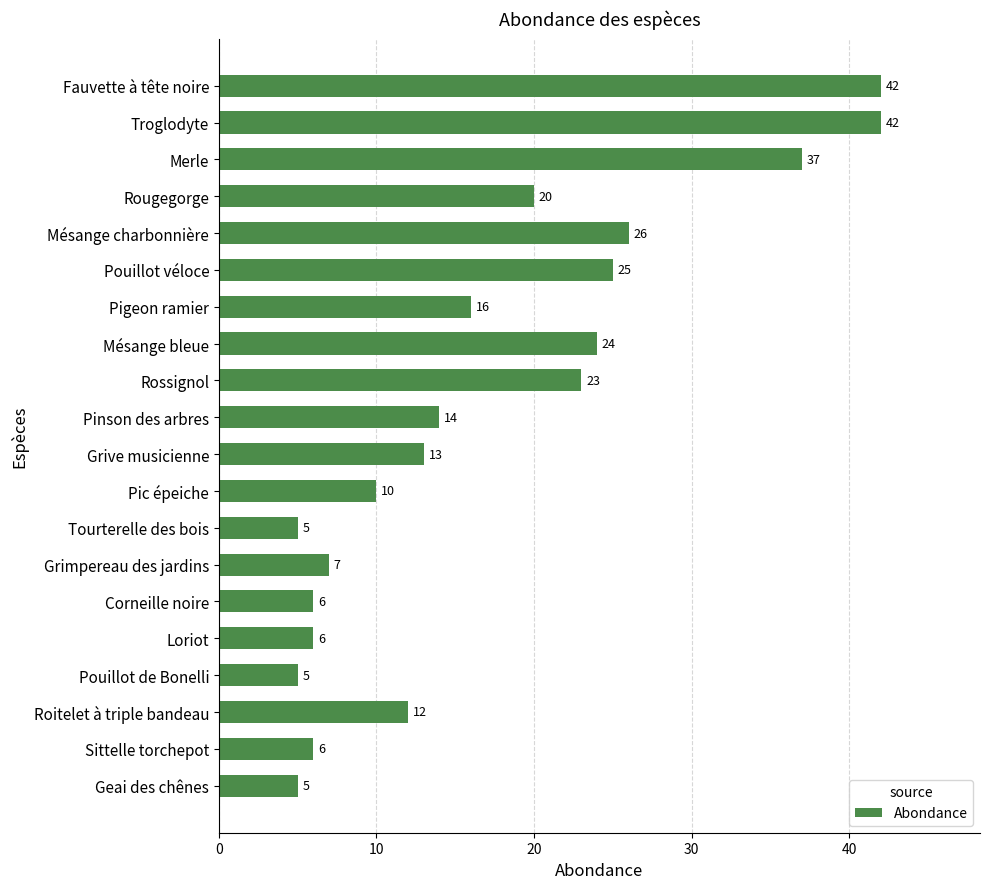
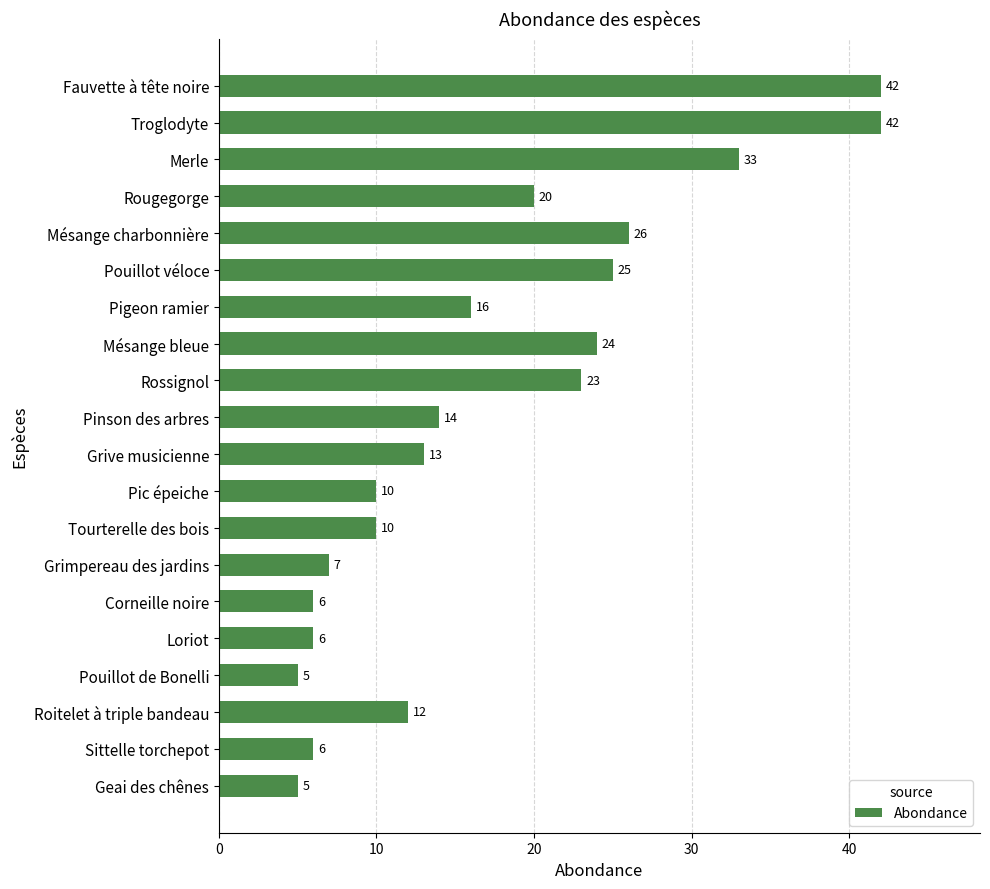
  {
    "Fauvette à tête noire": 42,
    "Troglodyte": 42,
-   "Merle": 37,
+   "Merle": 33,
    "Rougegorge": 20,
    "Mésange charbonnière": 26,
    "Pouillot véloce": 25,
    "Pigeon ramier": 16,
    "Mésange bleue": 24,
    "Rossignol": 23,
    "Pinson des arbres": 14,
    "Grive musicienne": 13,
    "Pic épeiche": 10,
-   "Tourterelle des bois": 5,
+   "Tourterelle des bois": 10,
    "Grimpereau des jardins": 7,
    "Corneille noire": 6,
    "Loriot": 6,
    "Pouillot de Bonelli": 5,
    "Roitelet à triple bandeau": 12,
    "Sittelle torchepot": 6,
    "Geai des chênes": 5
  }
